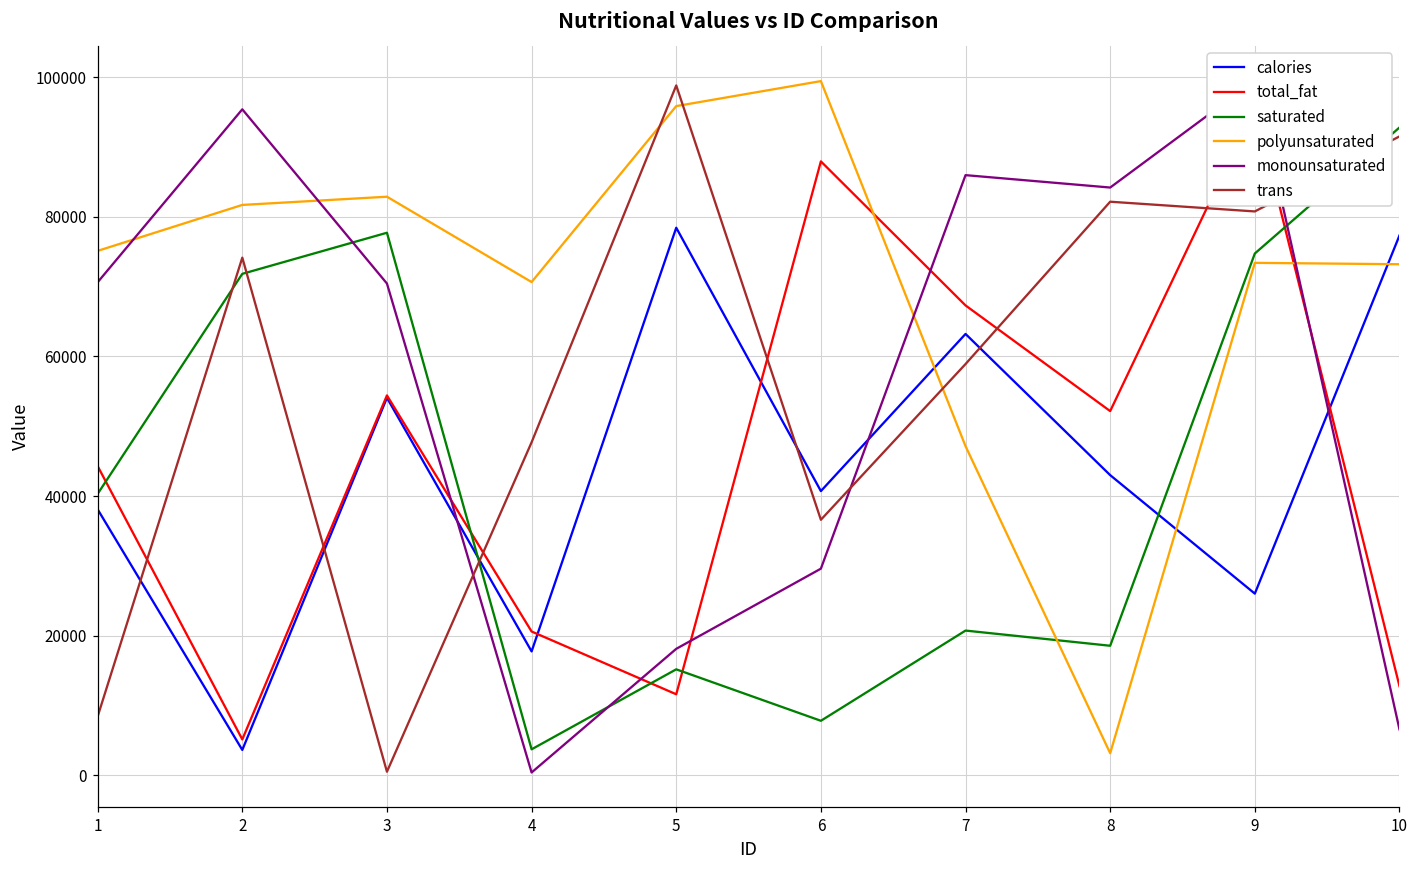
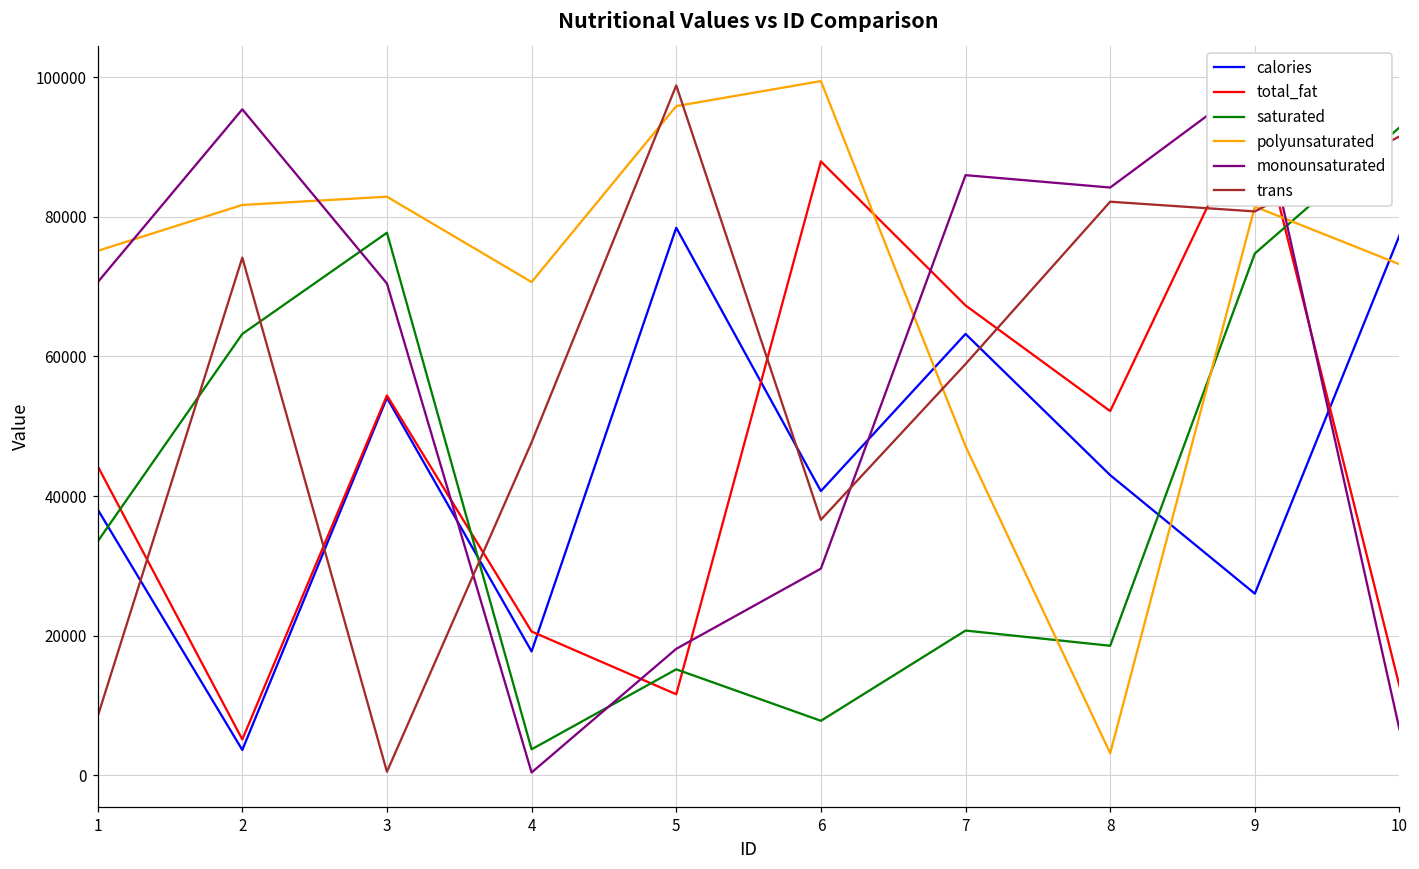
  {
    "calories": {
      "1": 38000,
      "2": 4000,
      "4": 18000,
      "5": 78000,
      "6": 41000,
      "7": 63000,
      "8": 43000,
      "9": 26000,
      "10": 77000
    },
    "total_fat": {
      "1": 44000,
      "2": 5000,
      "4": 21000,
      "5": 12000,
      "6": 88000,
      "7": 67000,
      "8": 52000,
      "10": 13000
    },
    "saturated": {
-     "1": 40000,
-     "2": 72000,
+     "1": 34000,
+     "2": 63000,
      "3": 78000,
      "4": 4000,
      "5": 15000,
      "6": 8000,
      "7": 21000,
      "8": 19000,
      "9": 75000,
      "10": 93000
    },
    "polyunsaturated": {
      "1": 75000,
      "2": 82000,
      "3": 83000,
      "4": 71000,
      "5": 96000,
      "6": 99000,
      "7": 47000,
      "8": 3000,
-     "9": 73000,
+     "9": 81000,
      "10": 73000
    },
    "monounsaturated": {
      "1": 71000,
      "2": 95000,
      "3": 70000,
      "4": 0,
      "5": 18000,
      "6": 30000,
      "7": 86000,
      "8": 84000,
      "10": 7000
    },
    "trans": {
      "1": 8000,
      "2": 74000,
      "3": 1000,
      "4": 48000,
      "5": 99000,
      "6": 37000,
      "7": 59000,
      "8": 82000,
      "9": 81000,
      "10": 92000
    }
  }
